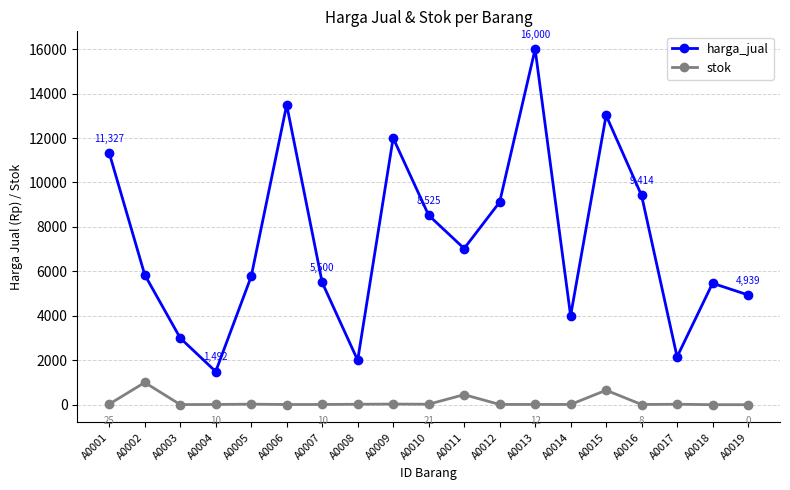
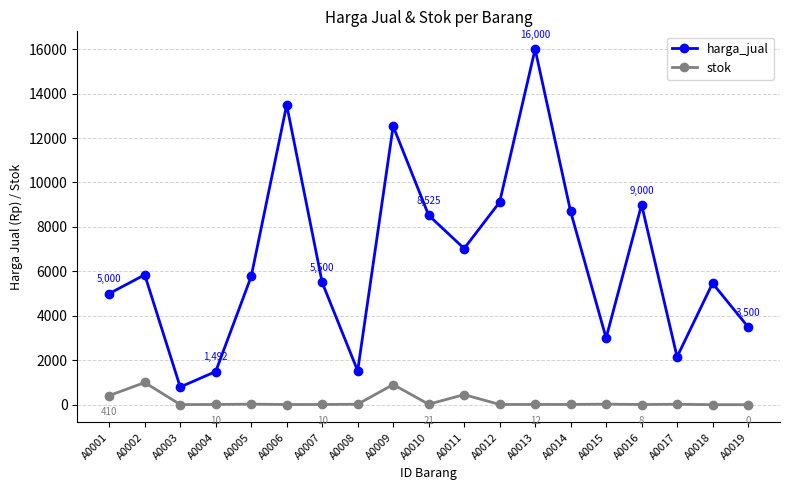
  {
    "harga_jual": {
-     "A0001": "11,327",
-     "A0003": "3000",
+     "A0001": "5,000",
+     "A0003": "800",
      "A0004": "1,492",
      "A0007": "5,500",
-     "A0008": "2000",
-     "A0009": "12000",
+     "A0008": "1500",
+     "A0009": "12500",
      "A0010": "8,525",
      "A0013": "16,000",
-     "A0014": "4000",
-     "A0015": "13000",
-     "A0016": "9,414",
-     "A0019": "4,939"
+     "A0014": "8700",
+     "A0015": "3000",
+     "A0016": "9,000",
+     "A0019": "3,500"
    },
    "stok": {
-     "A0001": "25",
+     "A0001": "410",
      "A0004": "10",
      "A0007": "10",
-     "A0009": "0",
+     "A0009": "900",
      "A0010": "21",
      "A0013": "12",
-     "A0015": "700",
+     "A0015": "0",
      "A0016": "8",
      "A0019": "0"
    }
  }
